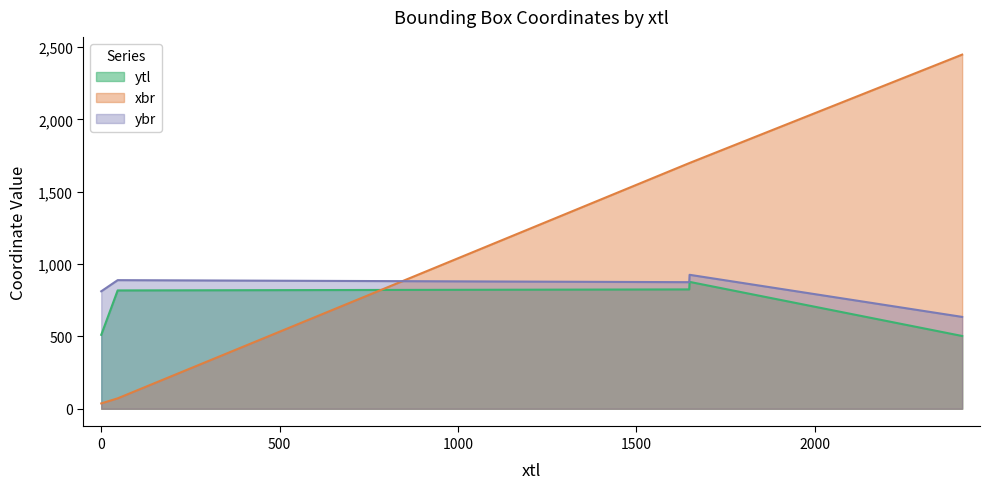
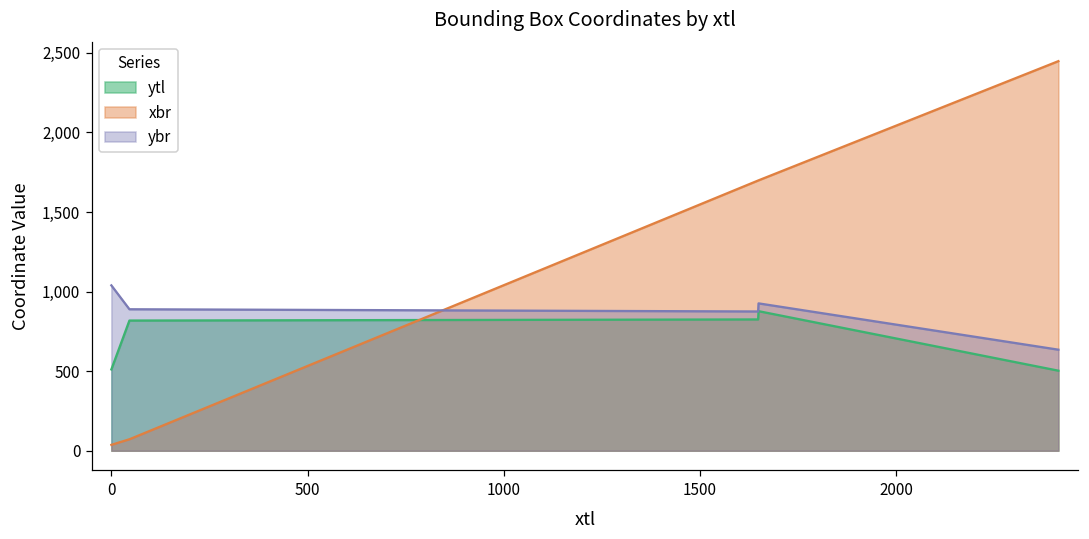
  {
    "ytl": {
      "0": "510"
    },
    "xbr": {
      "0": "40"
    },
    "ybr": {
-     "0": "810"
+     "0": "1,040"
    }
  }
